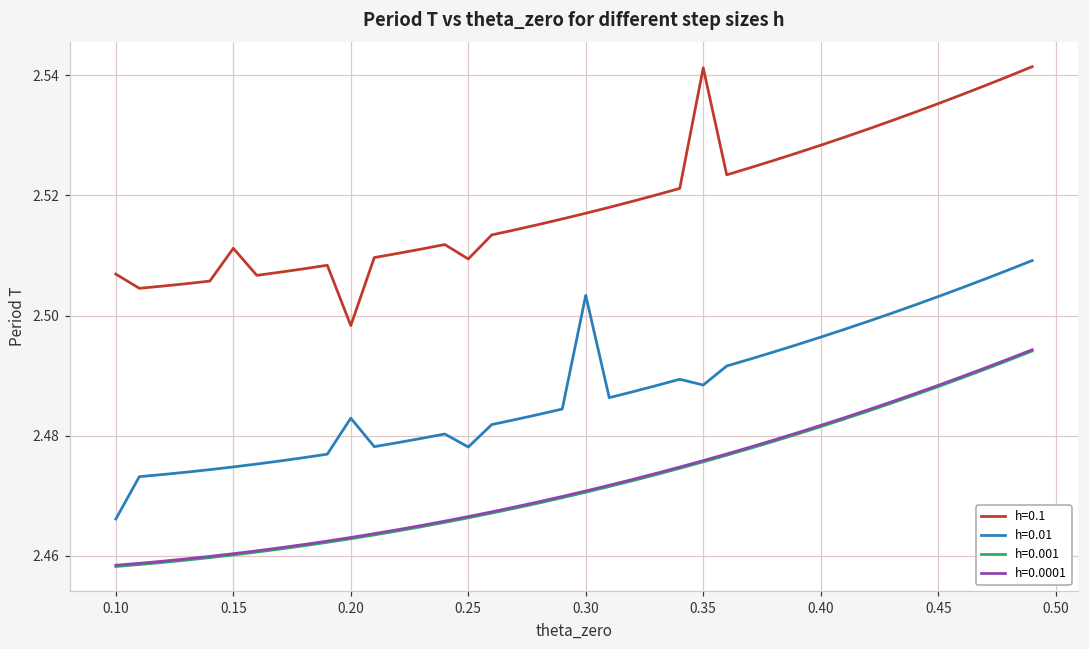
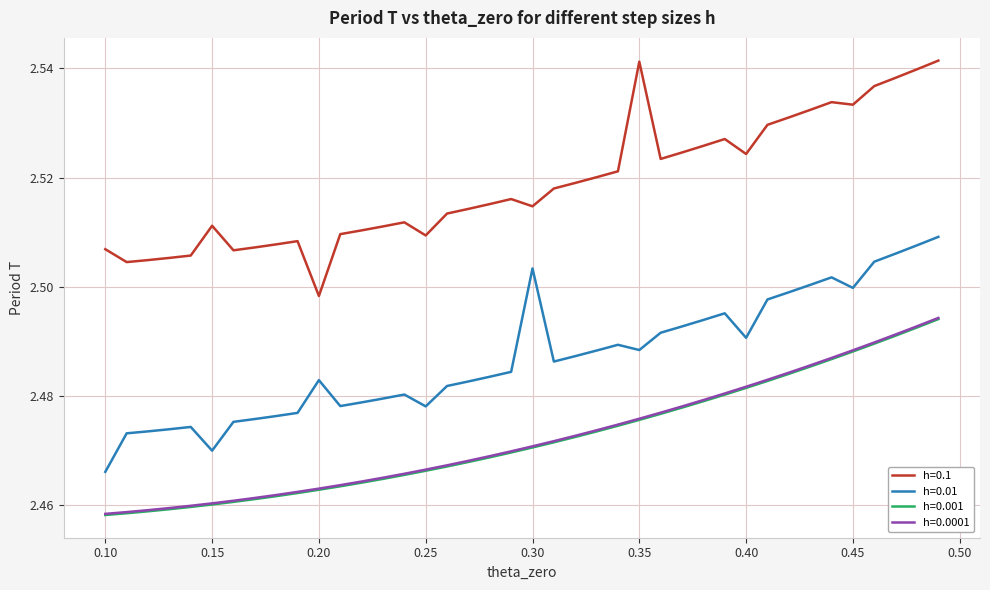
  {
    "h=0.1": {
      "0.10": 2.507,
      "0.15": 2.511,
      "0.20": 2.498,
      "0.25": 2.509,
-     "0.30": 2.517,
+     "0.30": 2.515,
      "0.35": 2.541,
-     "0.40": 2.528,
-     "0.45": 2.535
+     "0.40": 2.524,
+     "0.45": 2.533
    },
    "h=0.01": {
      "0.10": 2.466,
-     "0.15": 2.475,
+     "0.15": 2.470,
      "0.20": 2.483,
      "0.25": 2.478,
      "0.30": 2.503,
      "0.35": 2.488,
-     "0.40": 2.496,
-     "0.45": 2.503
+     "0.40": 2.491,
+     "0.45": 2.500
    }
  }
